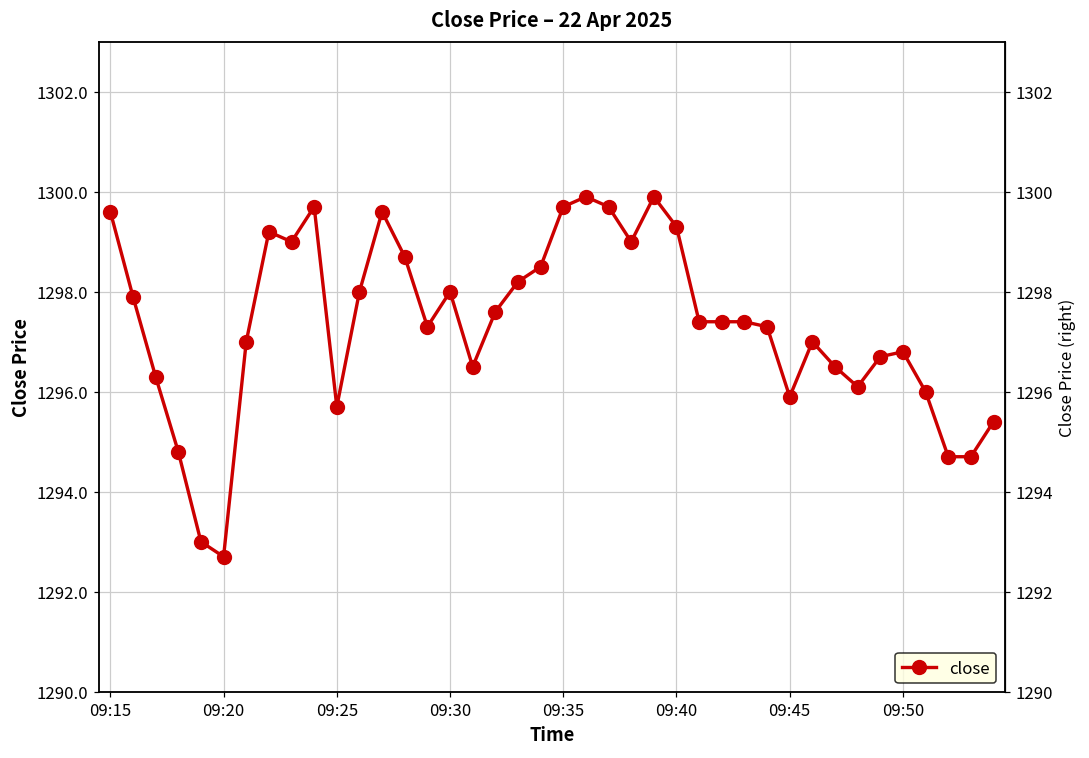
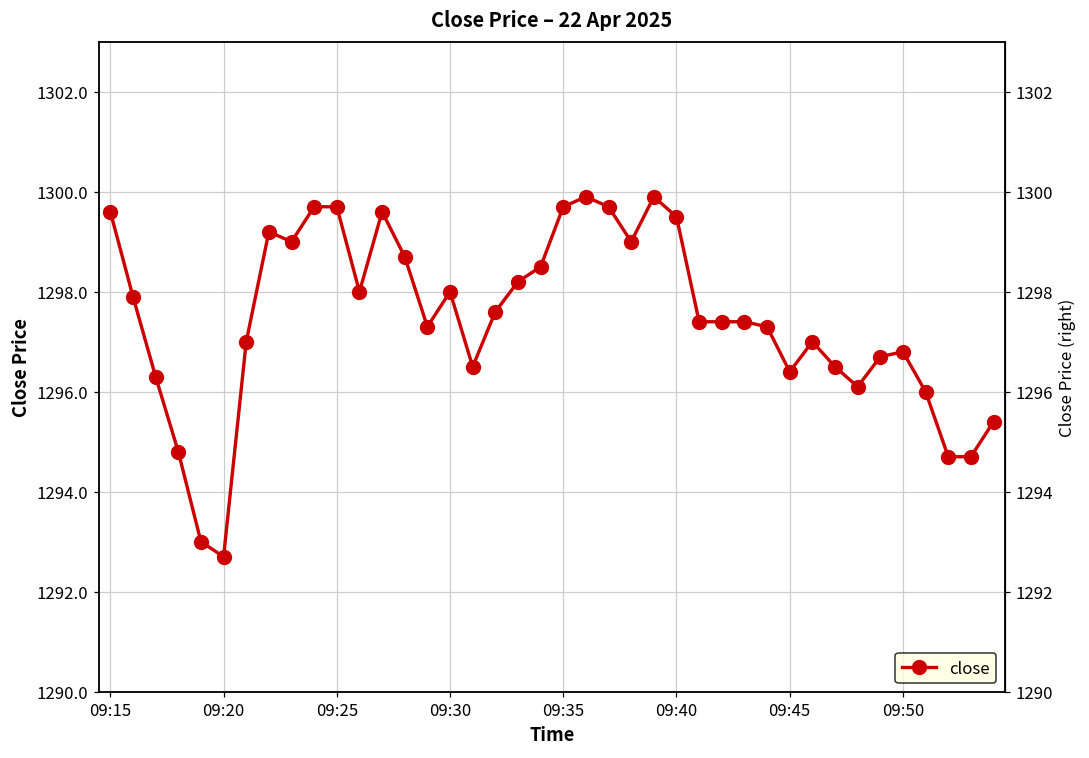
  {
    "09:15": 1299.6,
    "09:20": 1292.7,
-   "09:25": 1295.7,
+   "09:25": 1299.7,
    "09:30": 1298.0,
    "09:35": 1299.7,
-   "09:40": 1299.3,
-   "09:45": 1295.9,
+   "09:40": 1299.5,
+   "09:45": 1296.4,
    "09:50": 1296.8
  }
